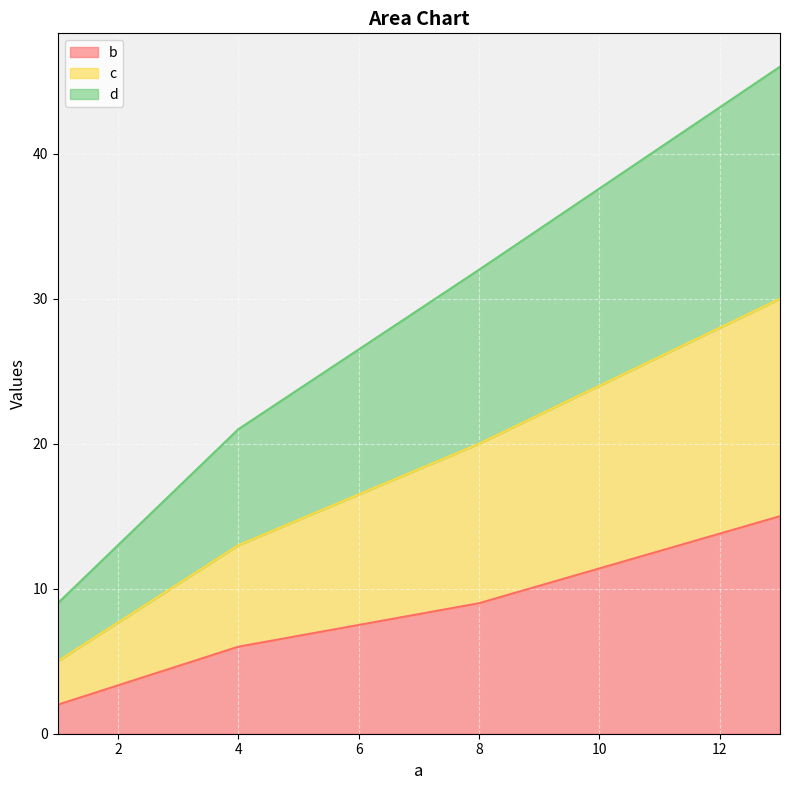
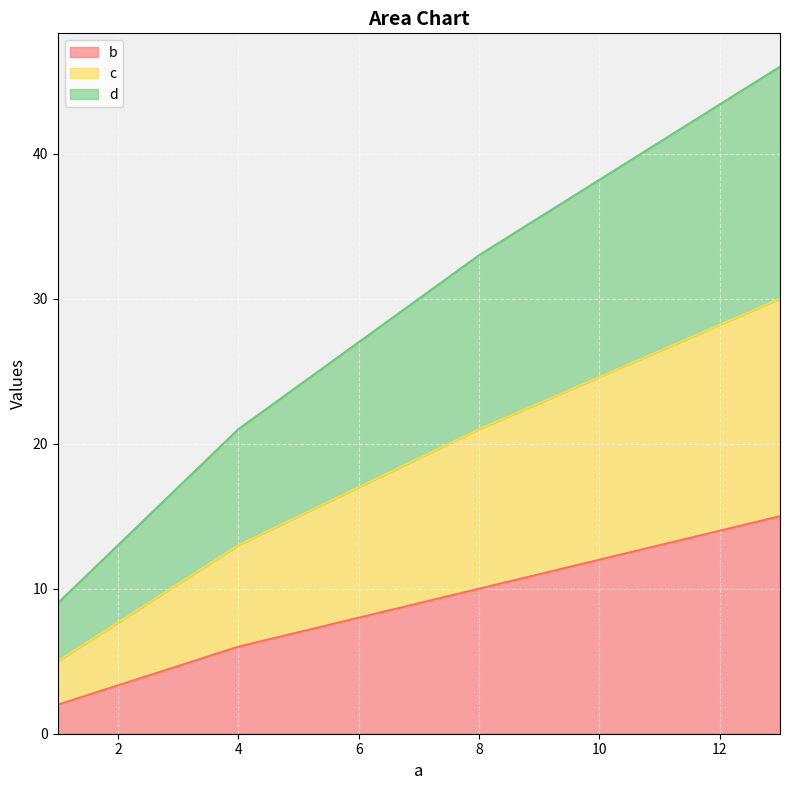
  {
    "b": {
      "4": 6,
-     "8": 9
+     "8": 10
    },
    "c": {
      "4": 7,
      "8": 11
    },
    "d": {
      "4": 8,
      "8": 12
    }
  }
